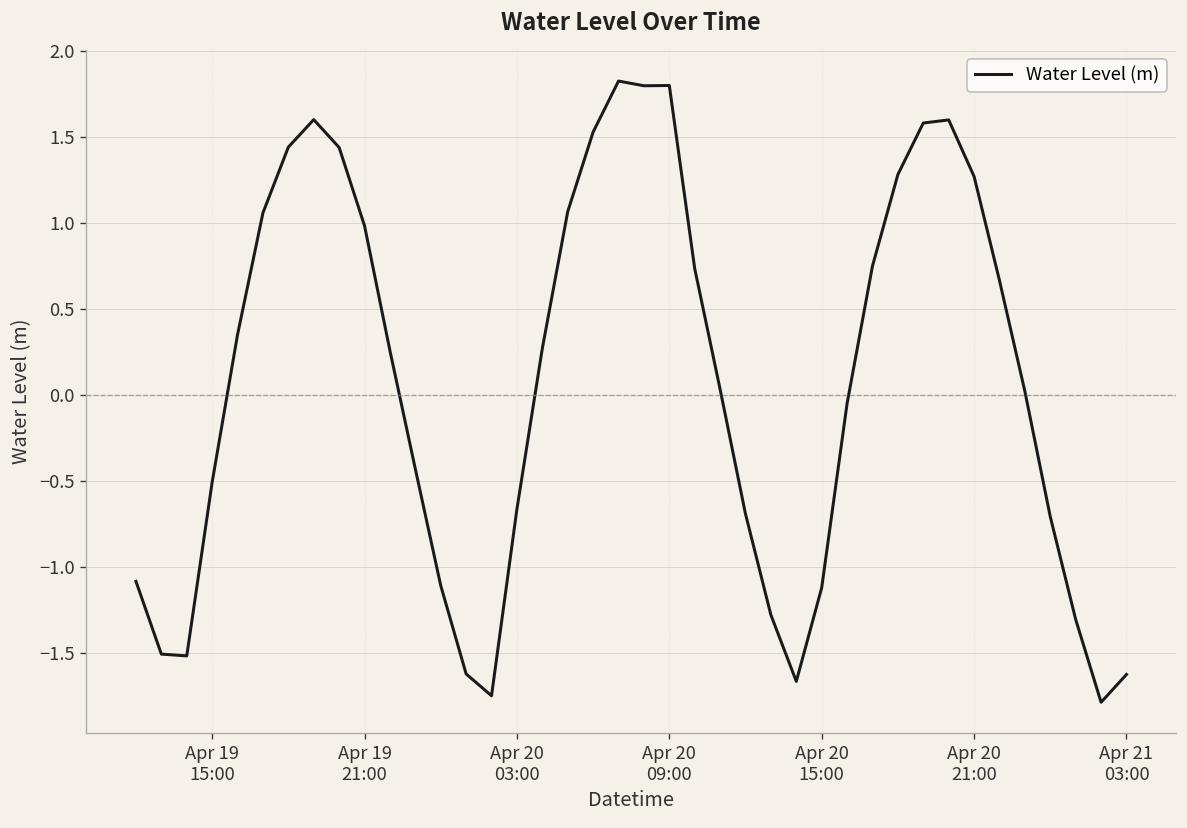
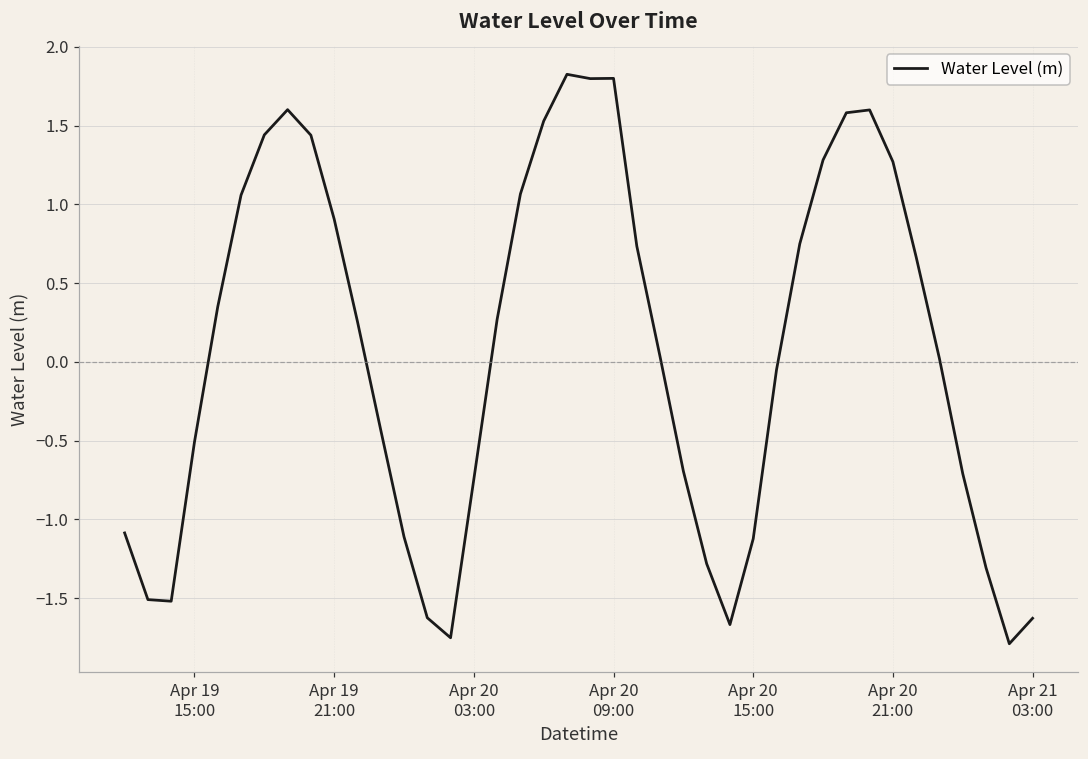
  {
    "Apr 19 15:00": -0.51,
-   "Apr 19 21:00": 0.98,
-   "Apr 20 03:00": -0.66,
+   "Apr 19 21:00": 0.91,
+   "Apr 20 03:00": -0.74,
    "Apr 20 09:00": 1.80,
    "Apr 20 15:00": -1.12,
    "Apr 20 21:00": 1.27,
    "Apr 21 03:00": -1.63
  }
